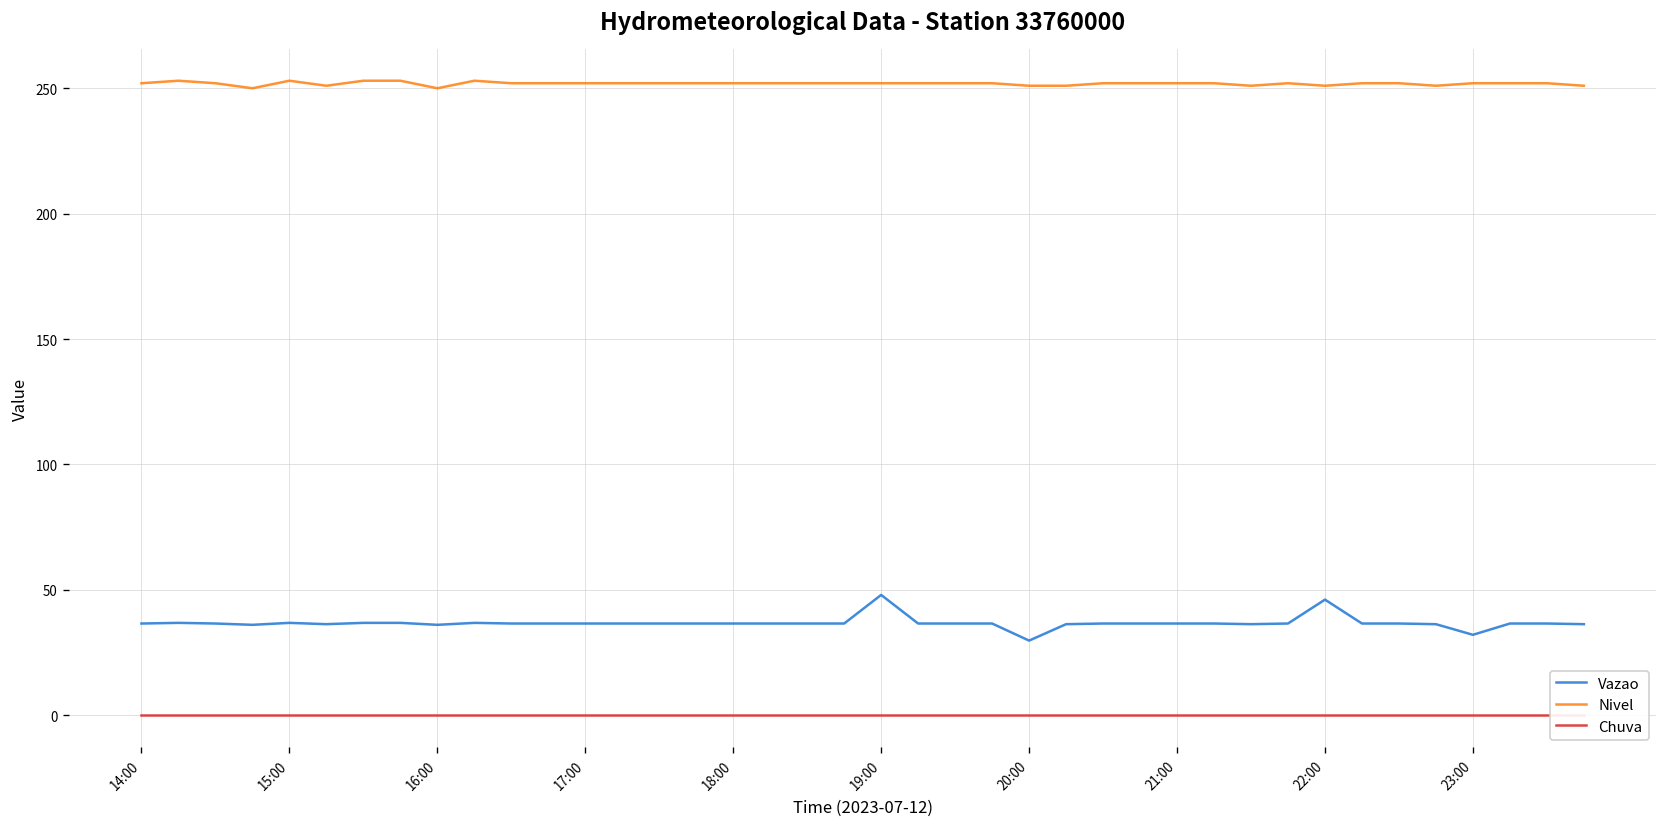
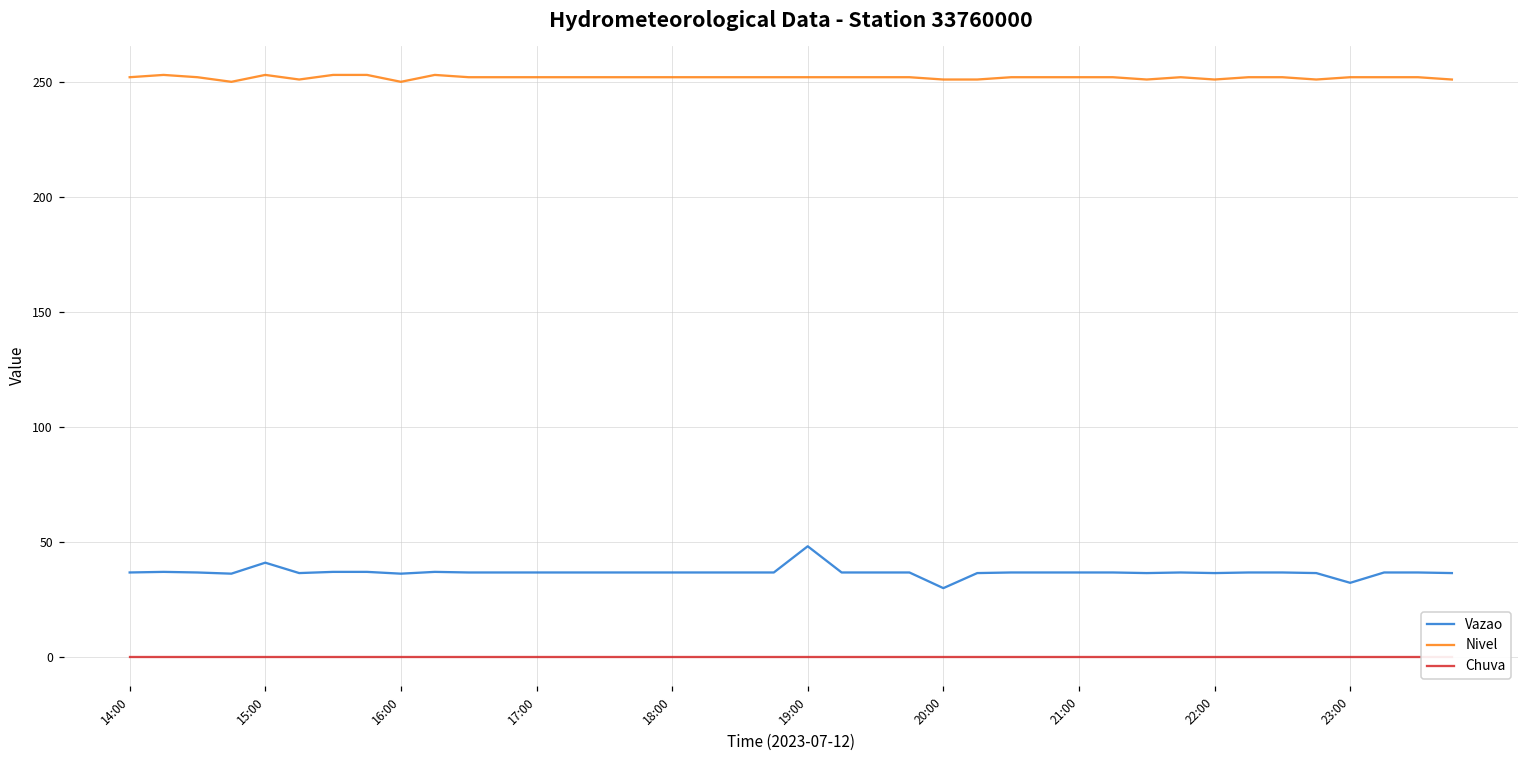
  {
    "Vazao": {
      "14:00": 37,
-     "15:00": 37,
+     "15:00": 41,
      "16:00": 36,
      "17:00": 37,
      "18:00": 37,
      "19:00": 48,
      "20:00": 30,
      "21:00": 37,
-     "22:00": 46,
+     "22:00": 36,
      "23:00": 32
    },
    "Nivel": {
      "14:00": 252,
      "15:00": 253,
      "16:00": 250,
      "17:00": 252,
      "18:00": 252,
      "19:00": 252,
      "20:00": 251,
      "21:00": 252,
      "22:00": 251,
      "23:00": 252
    },
    "Chuva": {
      "14:00": 0,
      "15:00": 0,
      "16:00": 0,
      "17:00": 0,
      "18:00": 0,
      "19:00": 0,
      "20:00": 0,
      "21:00": 0,
      "22:00": 0,
      "23:00": 0
    }
  }
